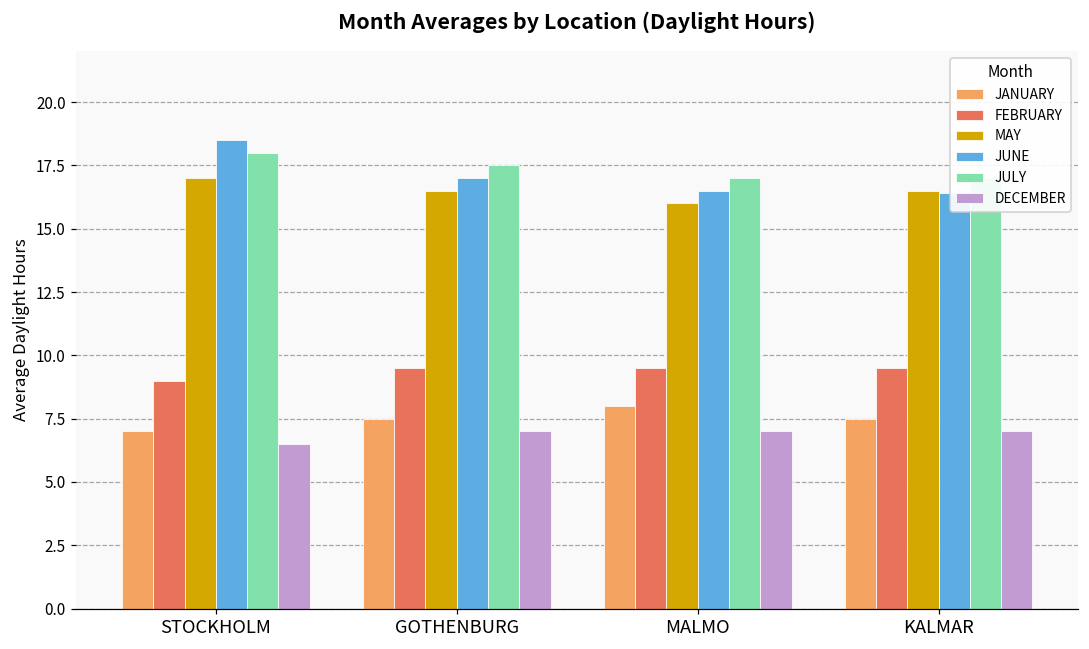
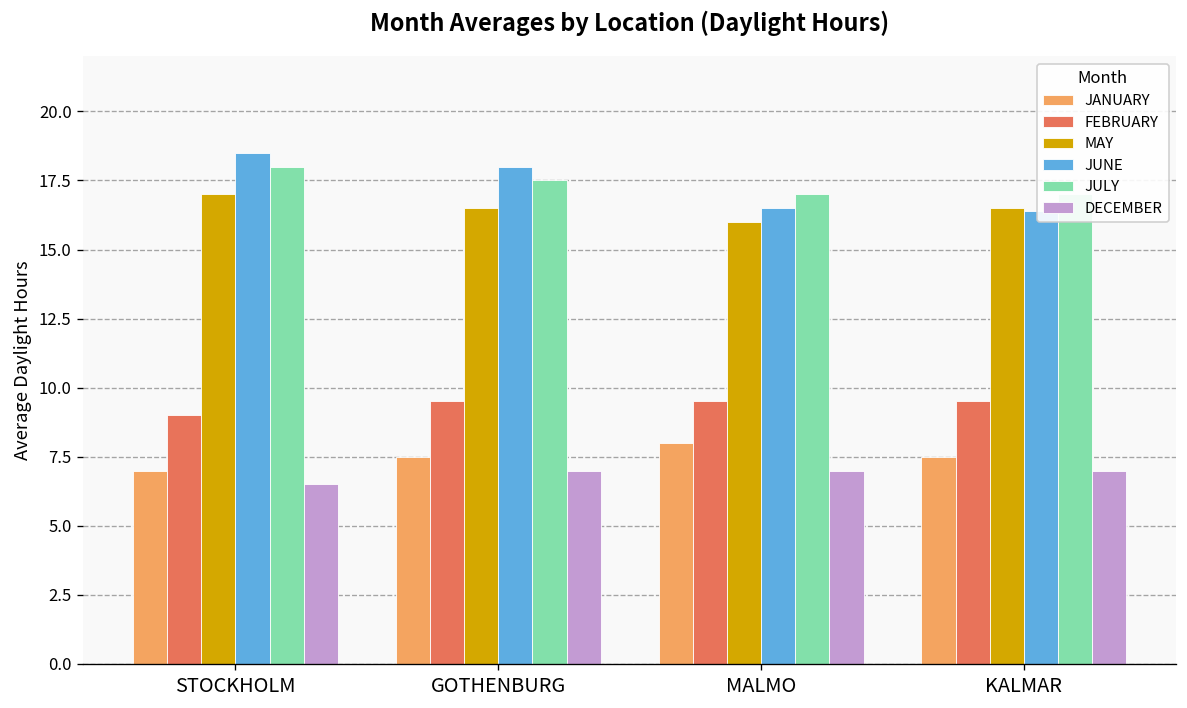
  {
    "MAY": {
      "STOCKHOLM": 17,
      "GOTHENBURG": 16.5,
      "MALMO": 16,
      "KALMAR": 16.5
    },
    "JUNE": {
      "STOCKHOLM": 18.5,
-     "GOTHENBURG": 17,
+     "GOTHENBURG": 18,
      "MALMO": 16.5
    },
    "JULY": {
      "STOCKHOLM": 18,
      "GOTHENBURG": 17.5,
      "MALMO": 17
    },
    "DECEMBER": {
      "STOCKHOLM": 6.5,
      "GOTHENBURG": 7,
      "MALMO": 7,
      "KALMAR": 7
    }
  }
